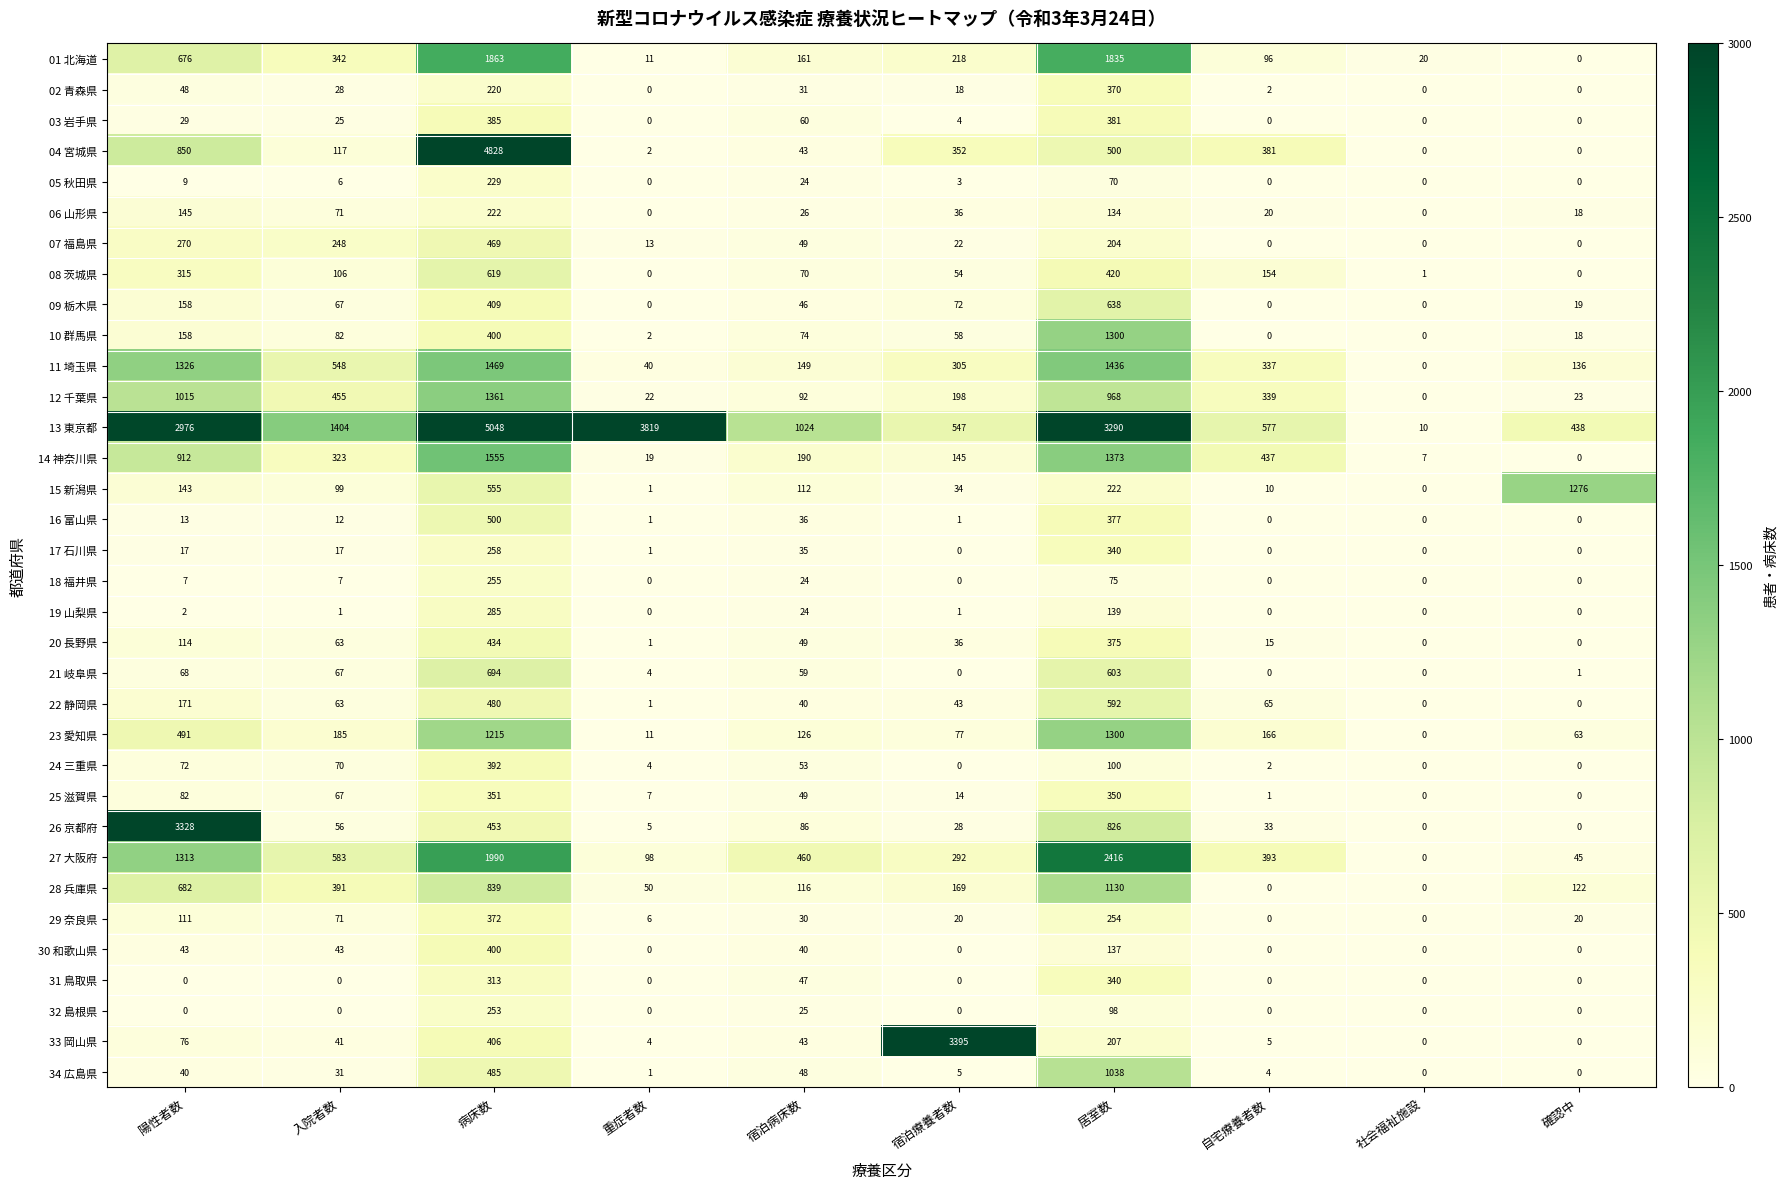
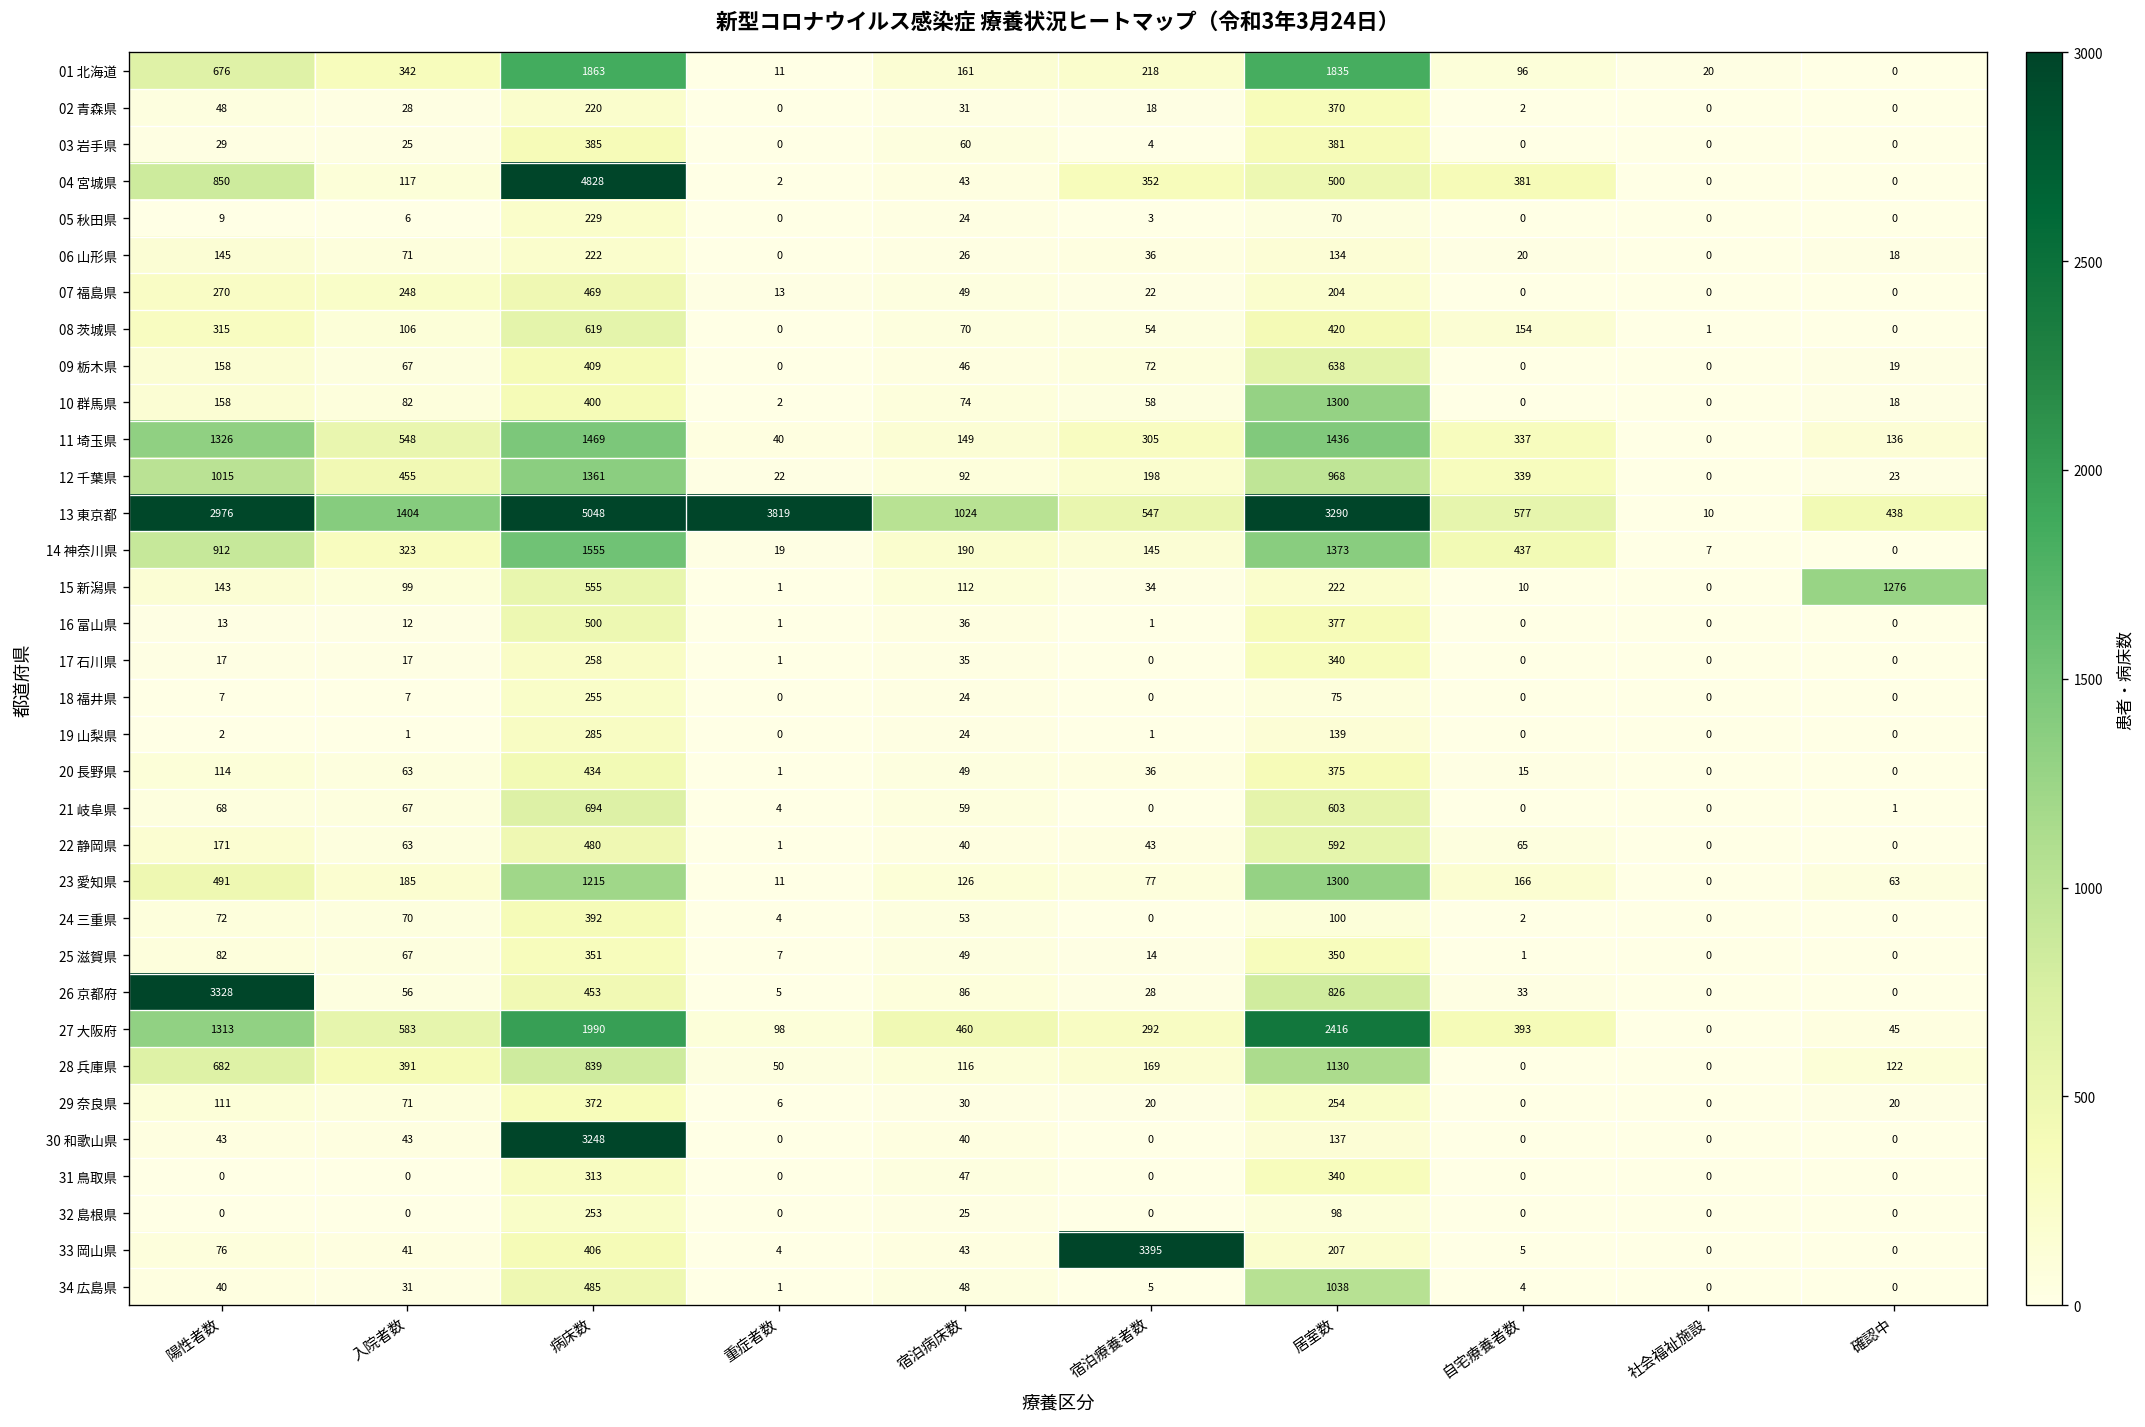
  {
    "30 和歌山県": {
      "陽性者数": 43,
      "入院者数": 43,
-     "病床数": 400,
+     "病床数": 3248,
      "重症者数": 0,
      "宿泊病床数": 40,
      "宿泊療養者数": 0,
      "居室数": 137,
      "自宅療養者数": 0,
      "社会福祉施設": 0,
      "確認中": 0
    }
  }
